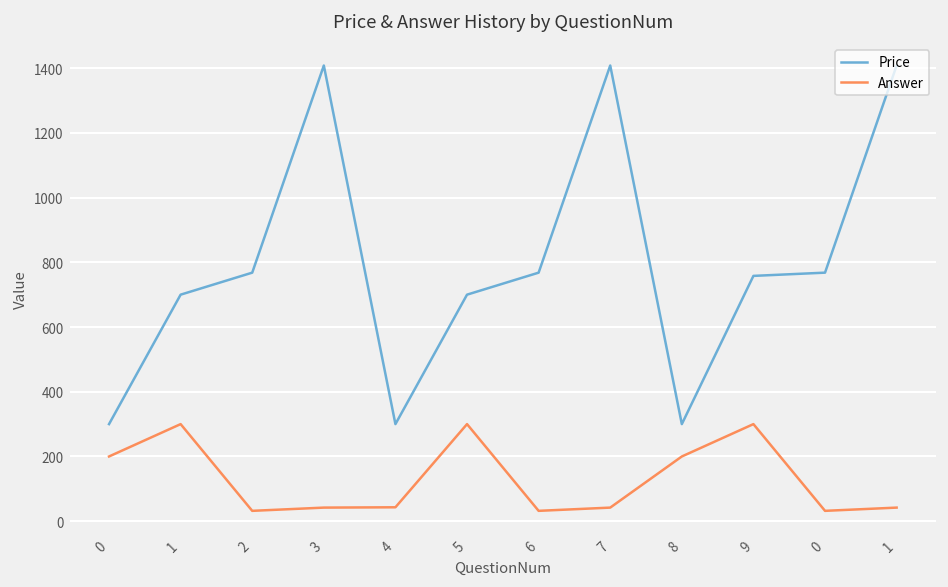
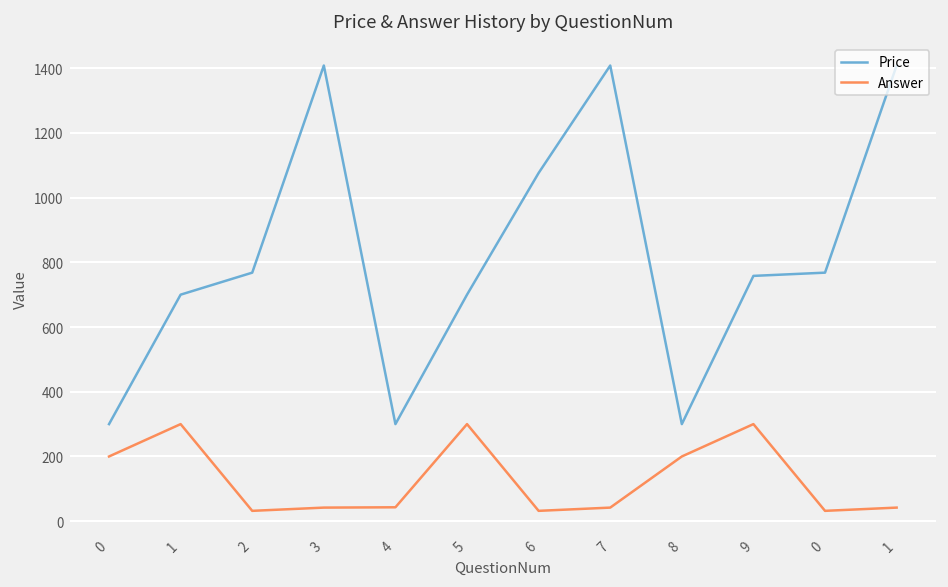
  {
    "Price": {
      "2": 770,
      "3": 1410,
      "4": 300,
      "5": 700,
-     "6": 770,
+     "6": 1080,
      "7": 1410,
      "8": 300,
      "9": 760
    },
    "Answer": {
      "2": 30,
      "3": 40,
      "4": 40,
      "5": 300,
      "6": 30,
      "7": 40,
      "8": 200,
      "9": 300
    }
  }
